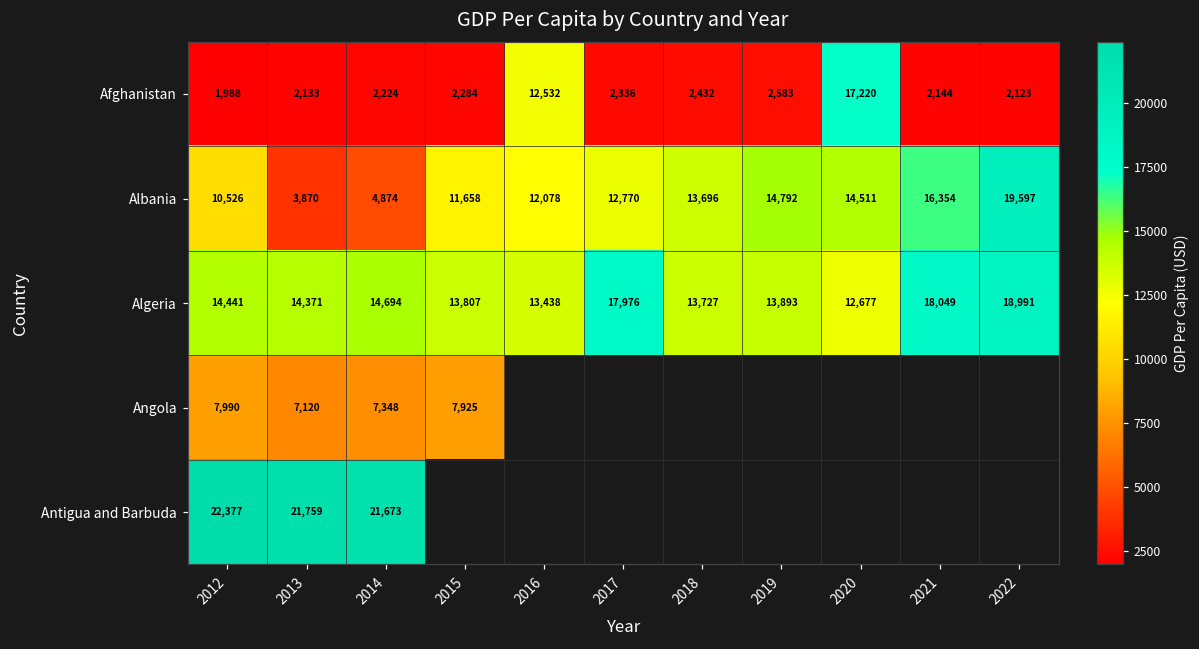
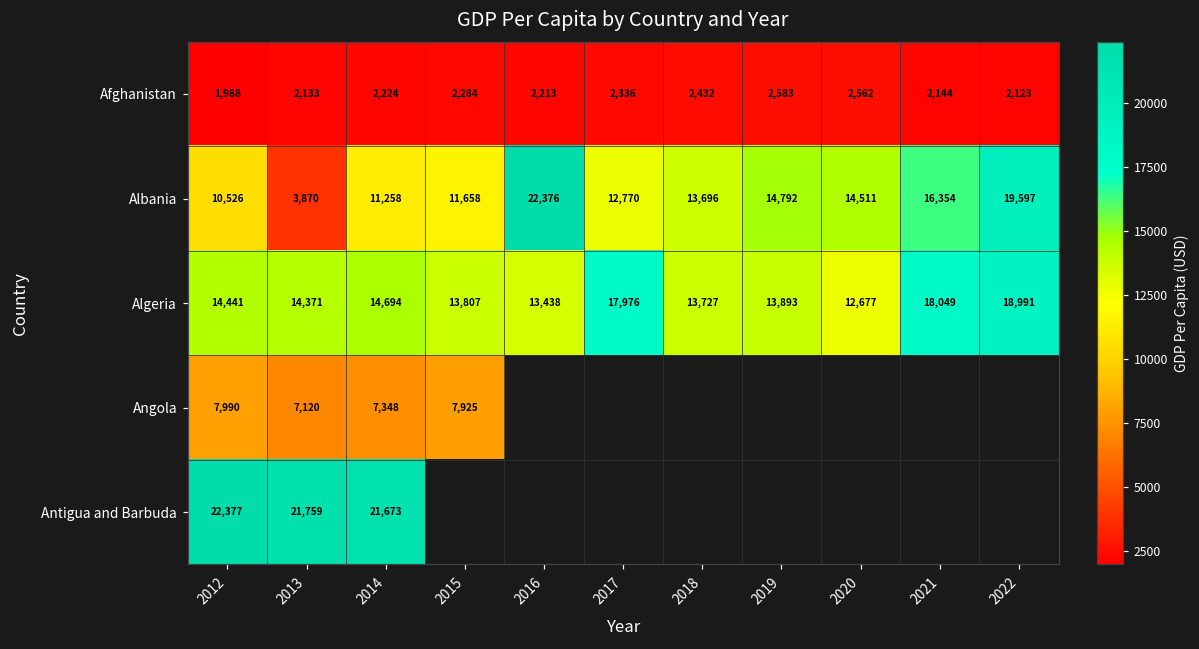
  {
    "Afghanistan": {
      "2012": "1,988",
      "2013": "2,133",
      "2014": "2,224",
      "2015": "2,284",
-     "2016": "12,532",
+     "2016": "2,213",
      "2017": "2,336",
      "2018": "2,432",
      "2019": "2,583",
-     "2020": "17,220",
+     "2020": "2,562",
      "2021": "2,144",
      "2022": "2,123"
    },
    "Albania": {
      "2012": "10,526",
      "2013": "3,870",
-     "2014": "4,874",
+     "2014": "11,258",
      "2015": "11,658",
-     "2016": "12,078",
+     "2016": "22,376",
      "2017": "12,770",
      "2018": "13,696",
      "2019": "14,792",
      "2020": "14,511",
      "2021": "16,354",
      "2022": "19,597"
    },
    "Algeria": {
      "2012": "14,441",
      "2013": "14,371",
      "2014": "14,694",
      "2015": "13,807",
      "2016": "13,438",
      "2017": "17,976",
      "2018": "13,727",
      "2019": "13,893",
      "2020": "12,677",
      "2021": "18,049",
      "2022": "18,991"
    },
    "Angola": {
      "2012": "7,990",
      "2013": "7,120",
      "2014": "7,348",
      "2015": "7,925"
    },
    "Antigua and Barbuda": {
      "2012": "22,377",
      "2013": "21,759",
      "2014": "21,673"
    }
  }
